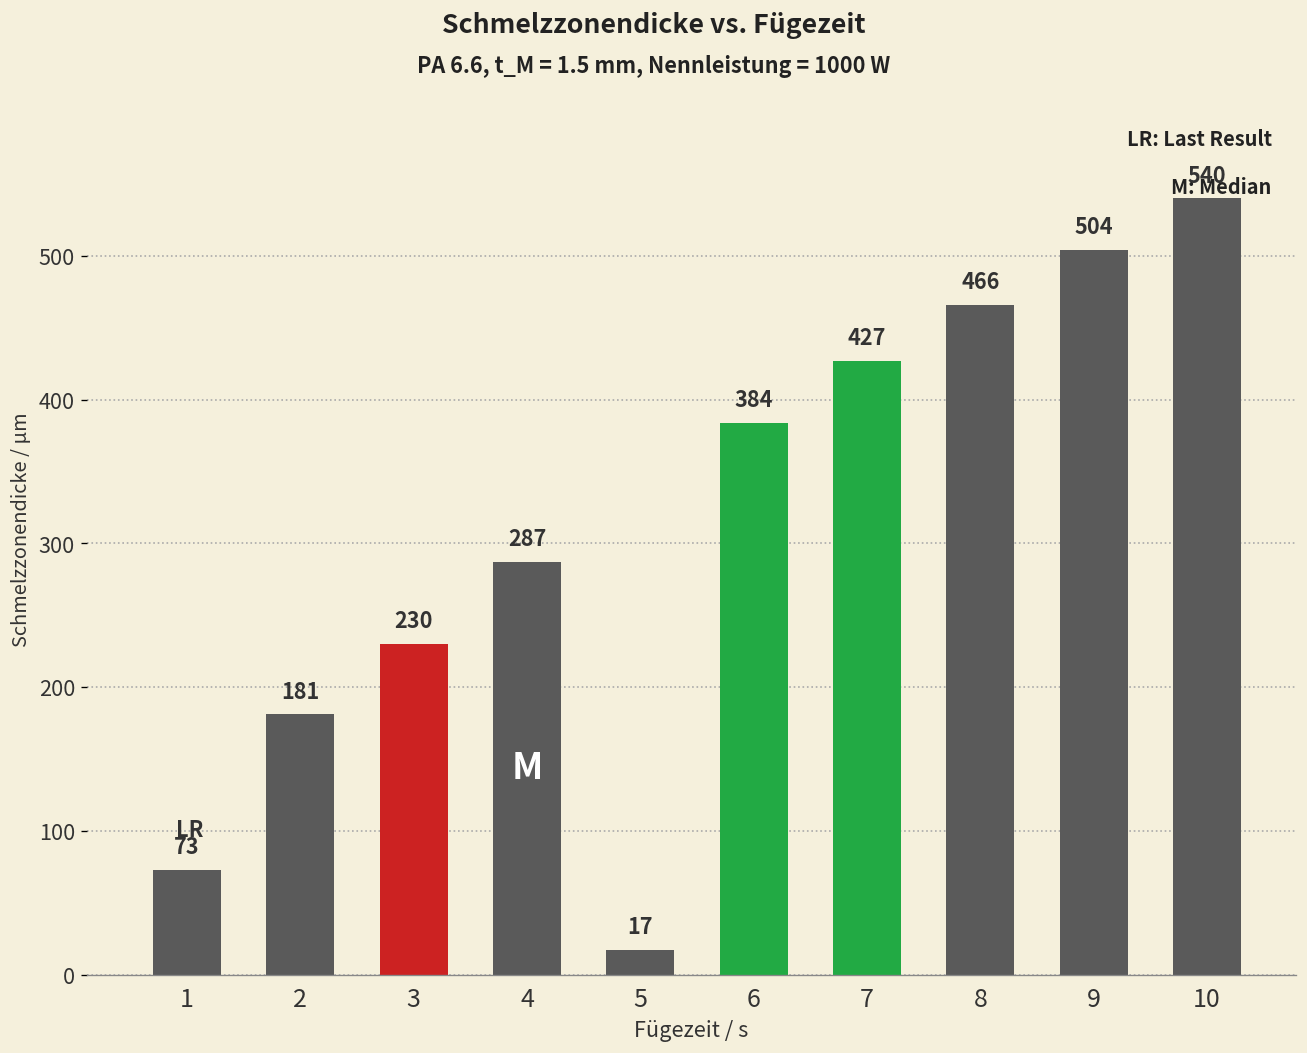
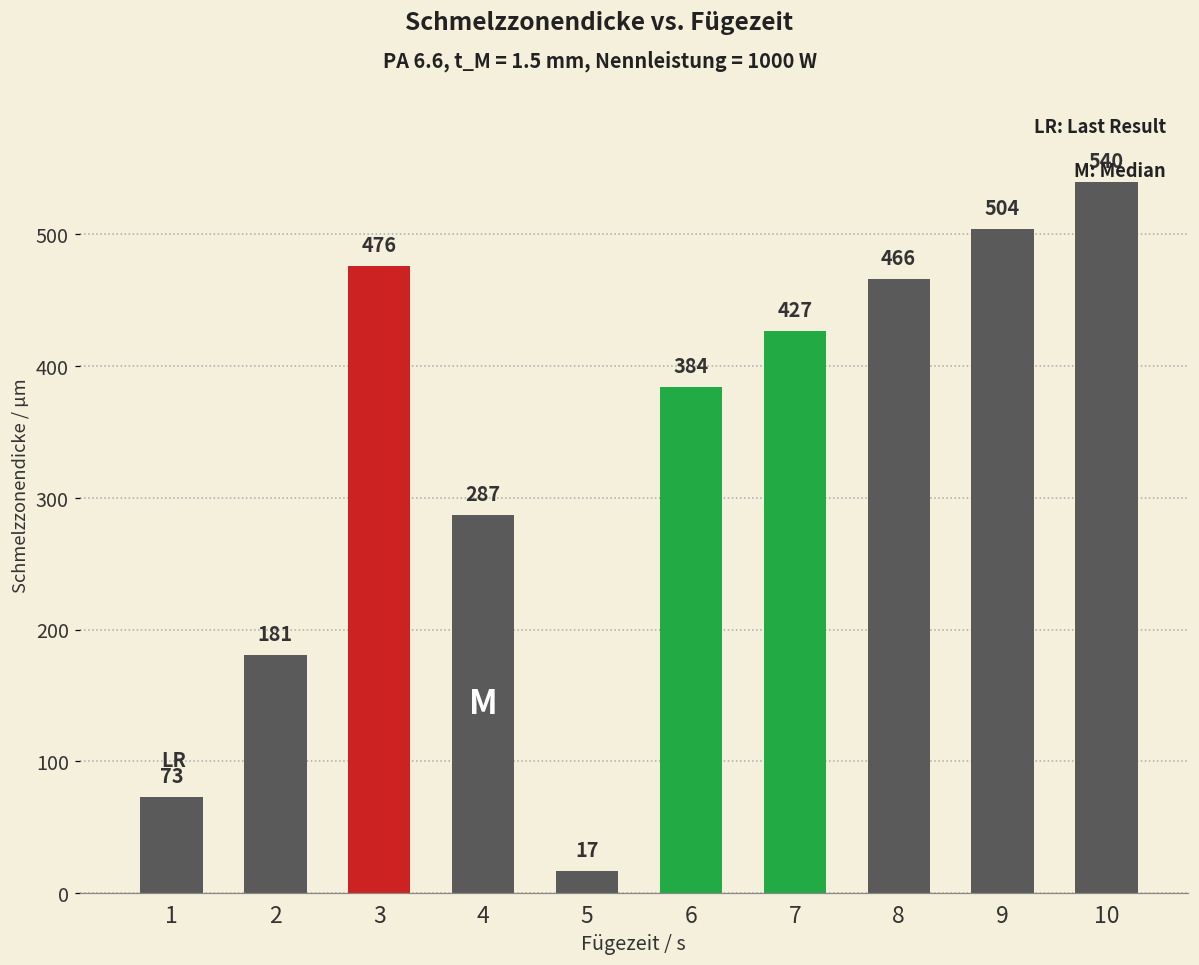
  {
    "2": 181,
-   "3": 230,
+   "3": 476,
    "4": 287,
    "5": 17,
    "6": 384,
    "7": 427,
    "8": 466,
    "9": 504
  }
